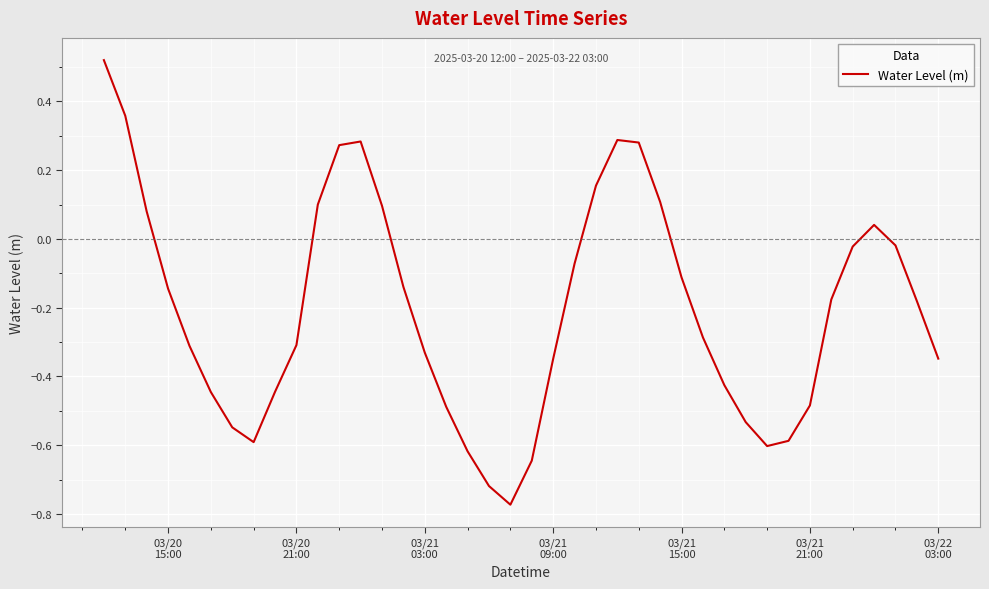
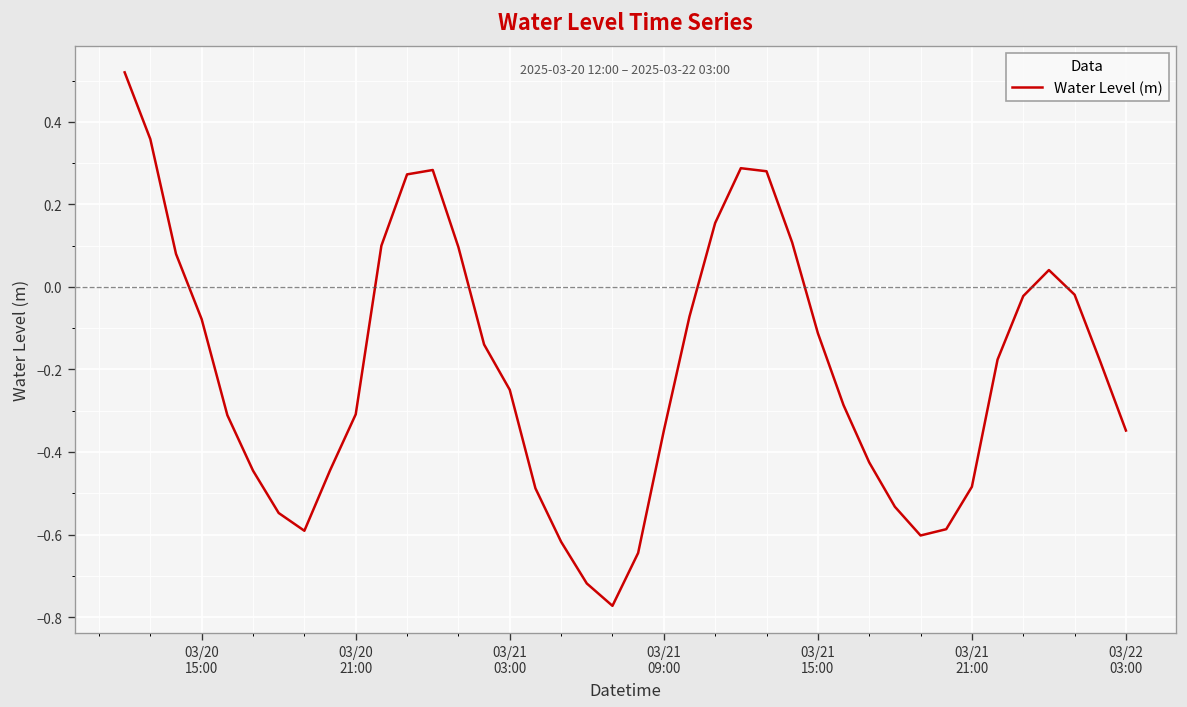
  {
-   "03/20 15:00": -0.14,
+   "03/20 15:00": -0.08,
    "03/20 21:00": -0.31,
-   "03/21 03:00": -0.33,
+   "03/21 03:00": -0.25,
    "03/21 09:00": -0.35,
    "03/21 15:00": -0.11,
    "03/21 21:00": -0.48,
    "03/22 03:00": -0.35
  }
